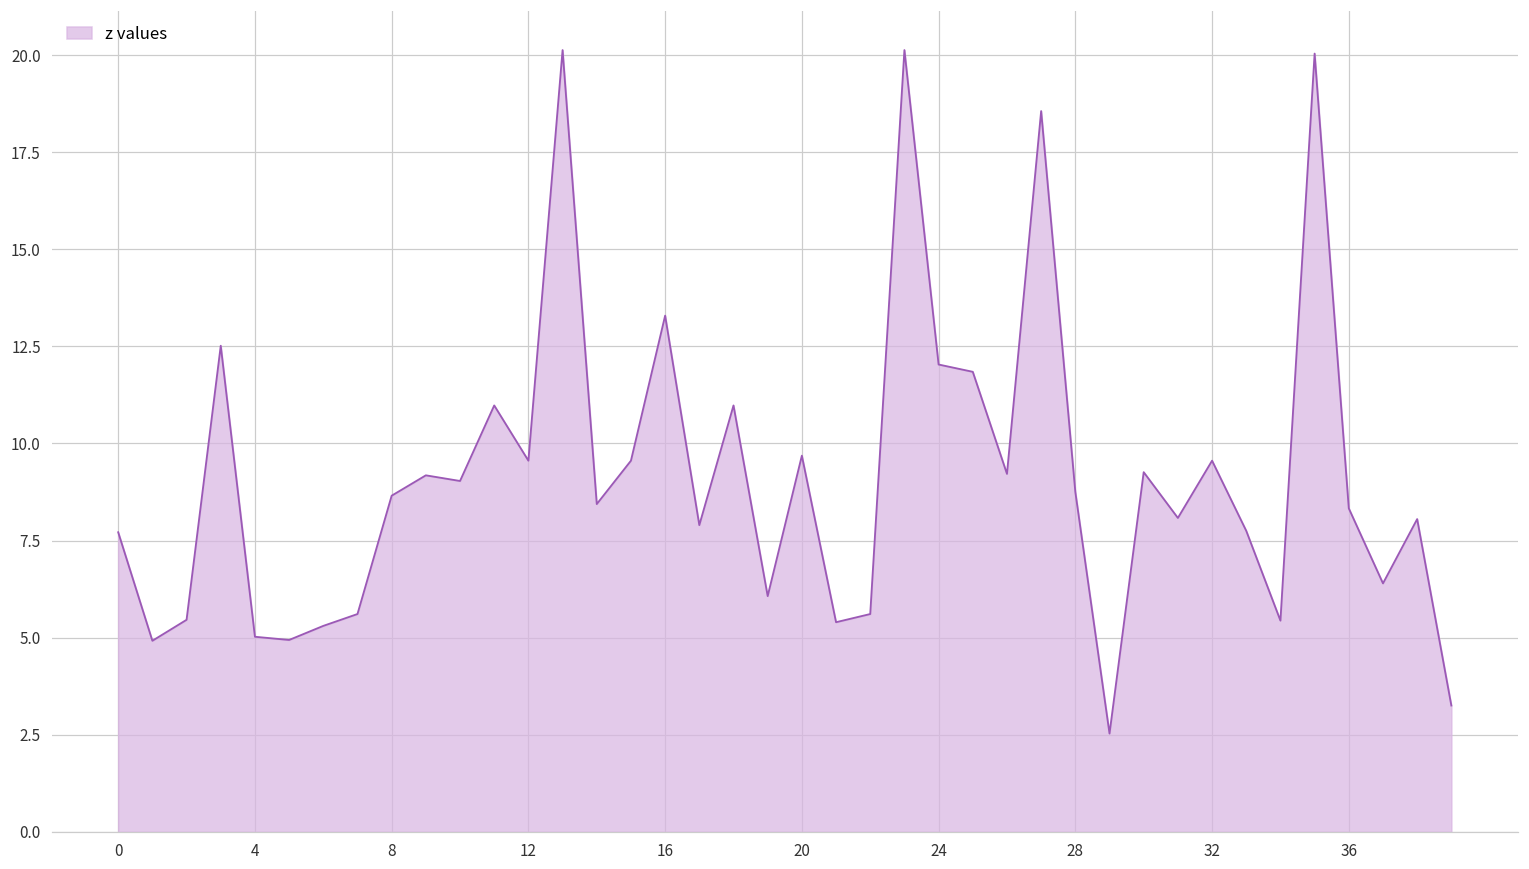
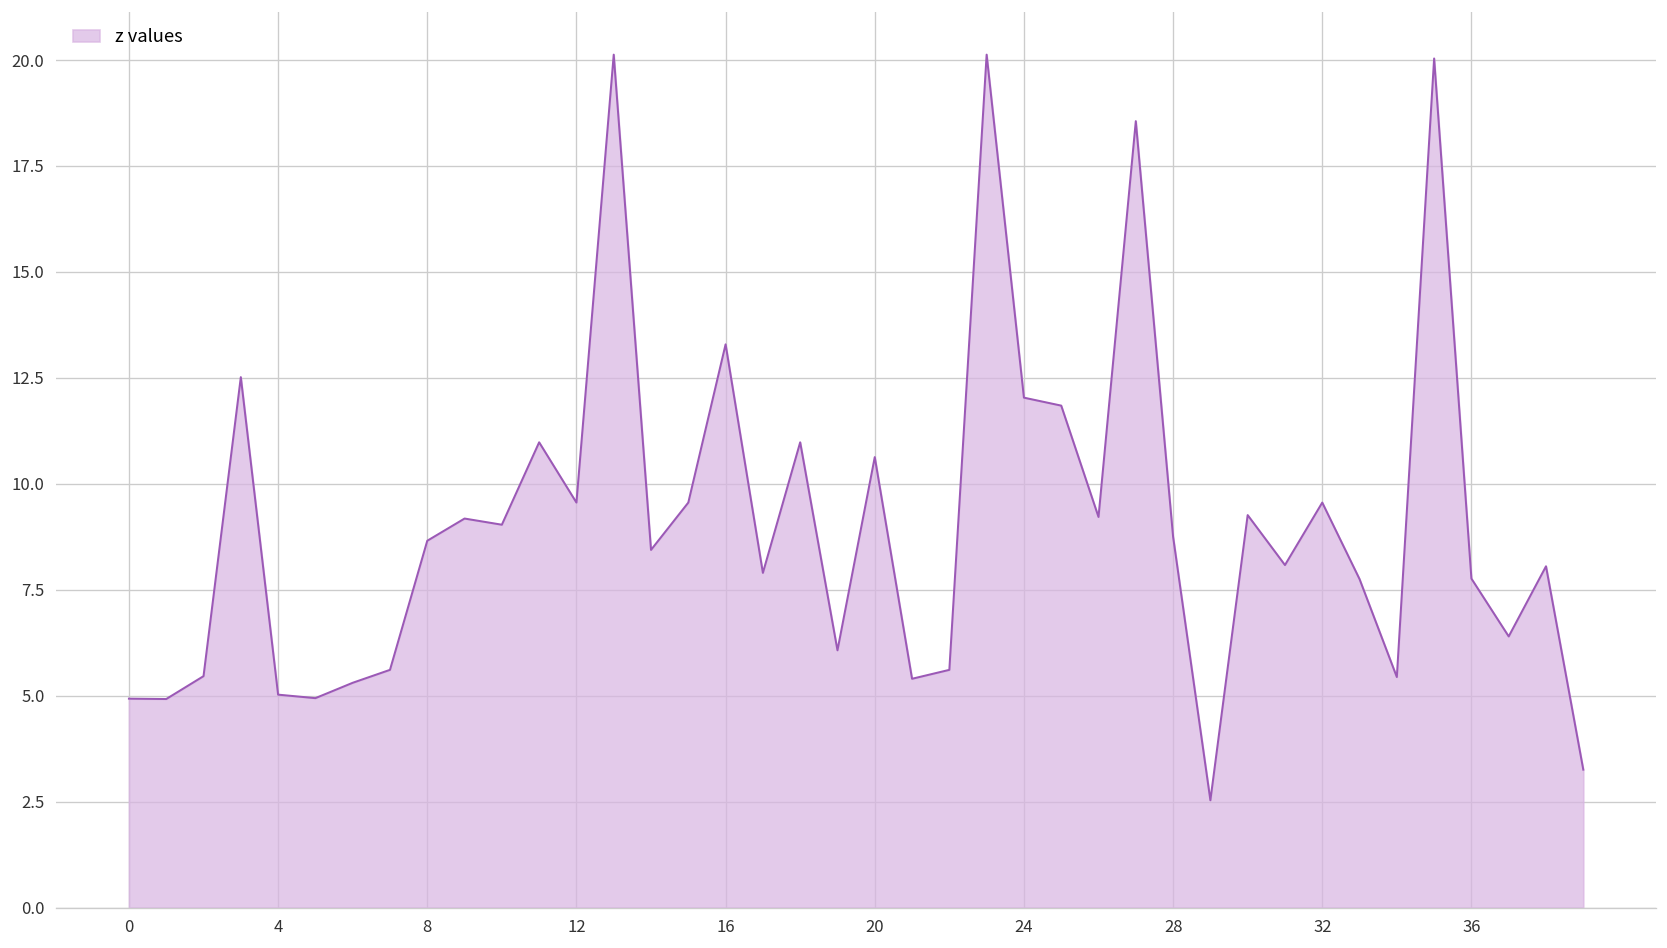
  {
-   "0": 7.7,
+   "0": 4.9,
    "4": 5.0,
    "8": 8.7,
    "12": 9.6,
    "16": 13.3,
-   "20": 9.7,
+   "20": 10.6,
    "24": 12.0,
    "28": 8.8,
    "32": 9.6,
-   "36": 8.3
+   "36": 7.8
  }
